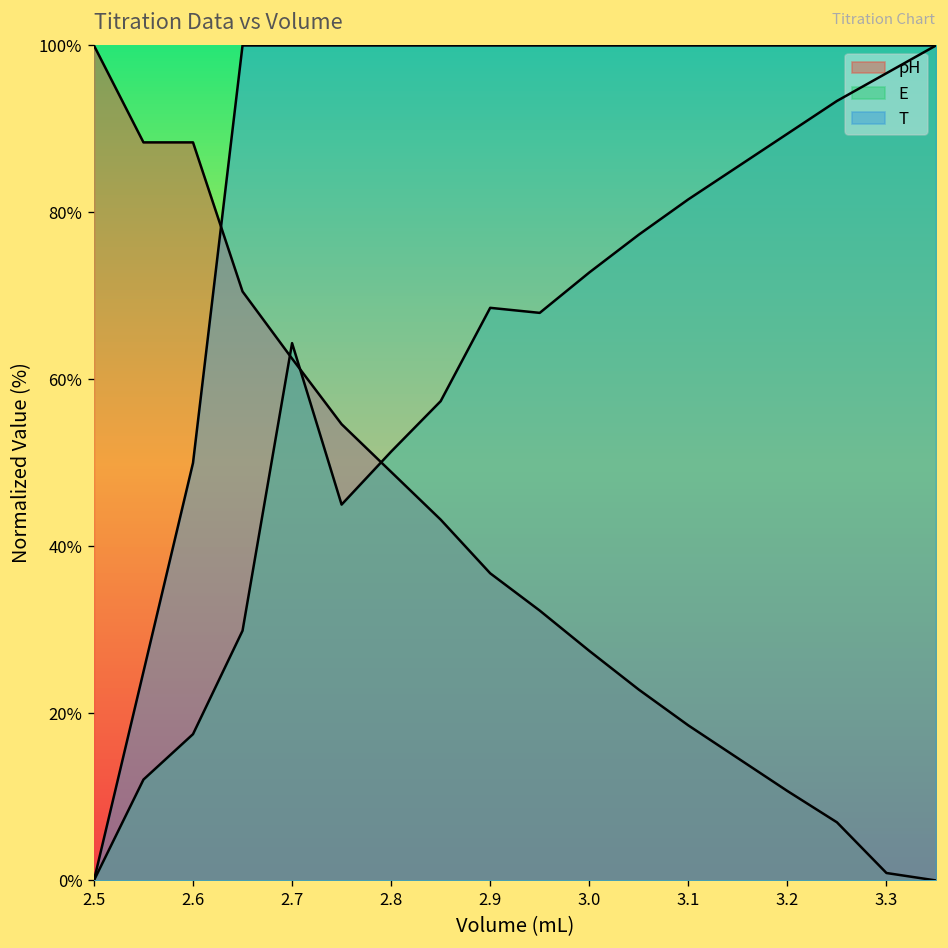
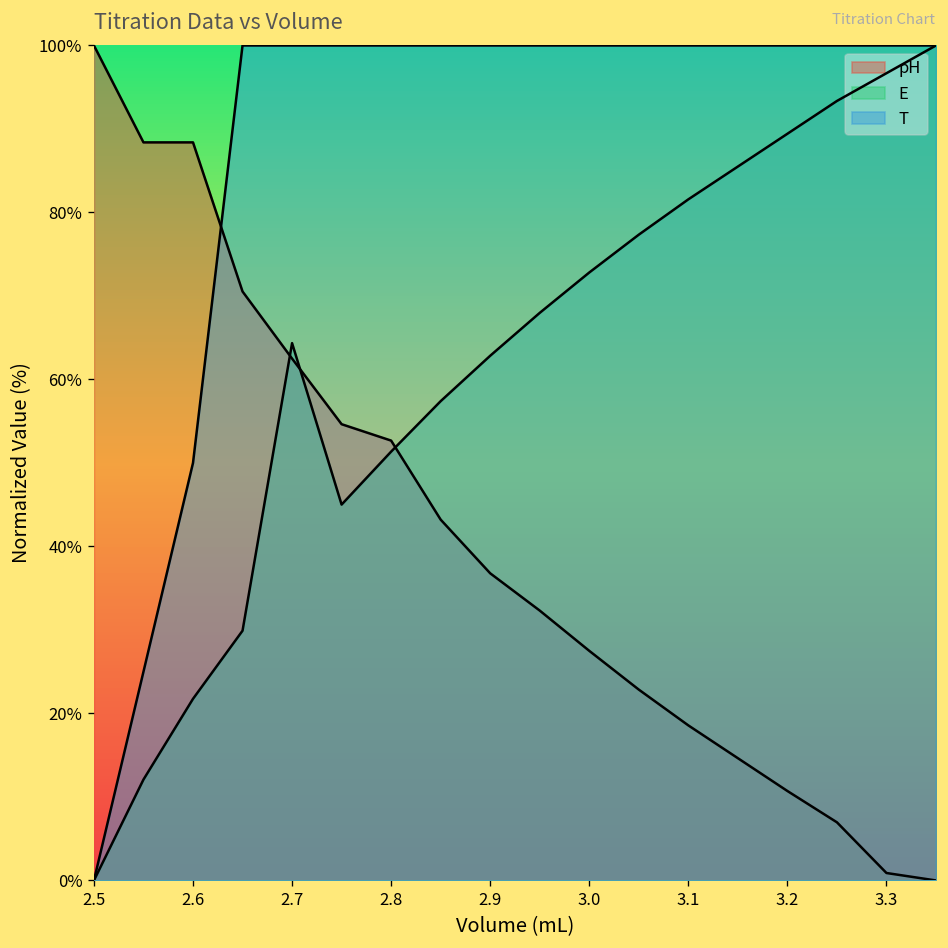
  {
    "pH": {
      "2.5": "100%",
      "2.6": "88%",
      "2.7": "62%",
-     "2.8": "49%",
+     "2.8": "53%",
      "2.9": "37%",
      "3.0": "28%",
      "3.1": "19%",
      "3.2": "11%",
      "3.3": "1%"
    },
    "E": {
-     "2.6": "18%",
+     "2.6": "22%",
      "2.7": "64%",
      "2.8": "51%",
-     "2.9": "69%",
+     "2.9": "63%",
      "3.0": "73%",
      "3.1": "82%",
      "3.2": "89%"
    },
    "T": {
      "2.6": "50%",
      "2.7": "100%",
      "2.8": "100%",
      "2.9": "100%",
      "3.0": "100%",
      "3.1": "100%",
      "3.2": "100%",
      "3.3": "100%"
    }
  }
